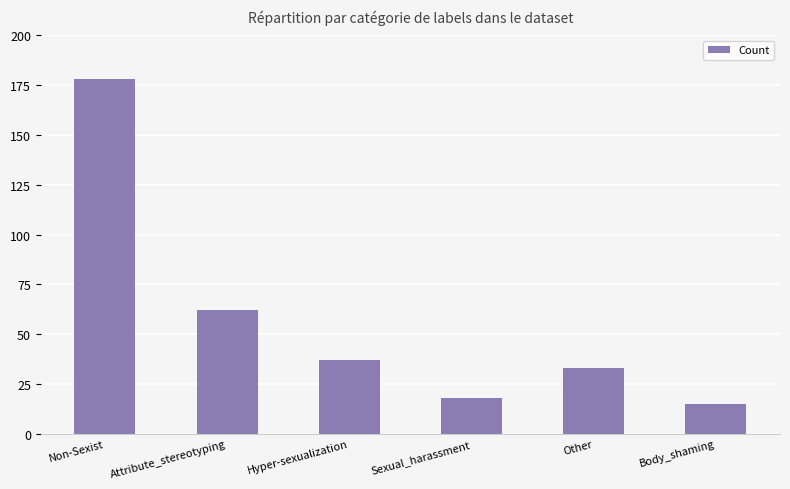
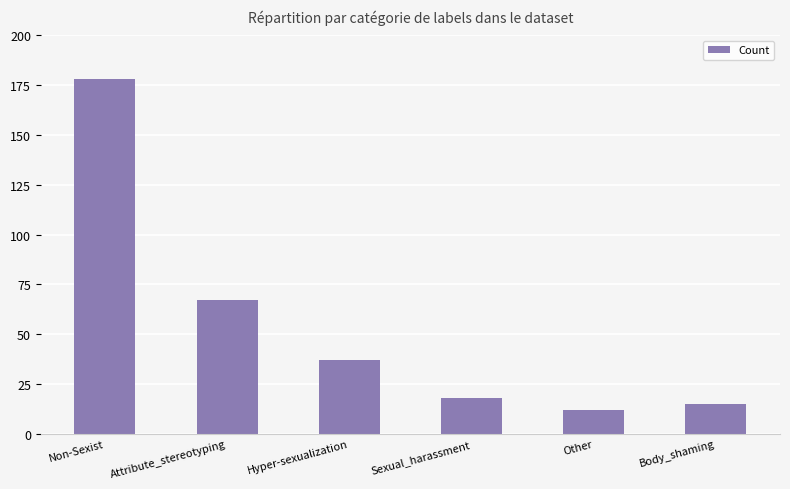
  {
    "Non-Sexist": 178,
-   "Attribute_stereotyping": 62,
+   "Attribute_stereotyping": 67,
    "Hyper-sexualization": 37,
    "Sexual_harassment": 18,
-   "Other": 33,
+   "Other": 12,
    "Body_shaming": 15
  }
